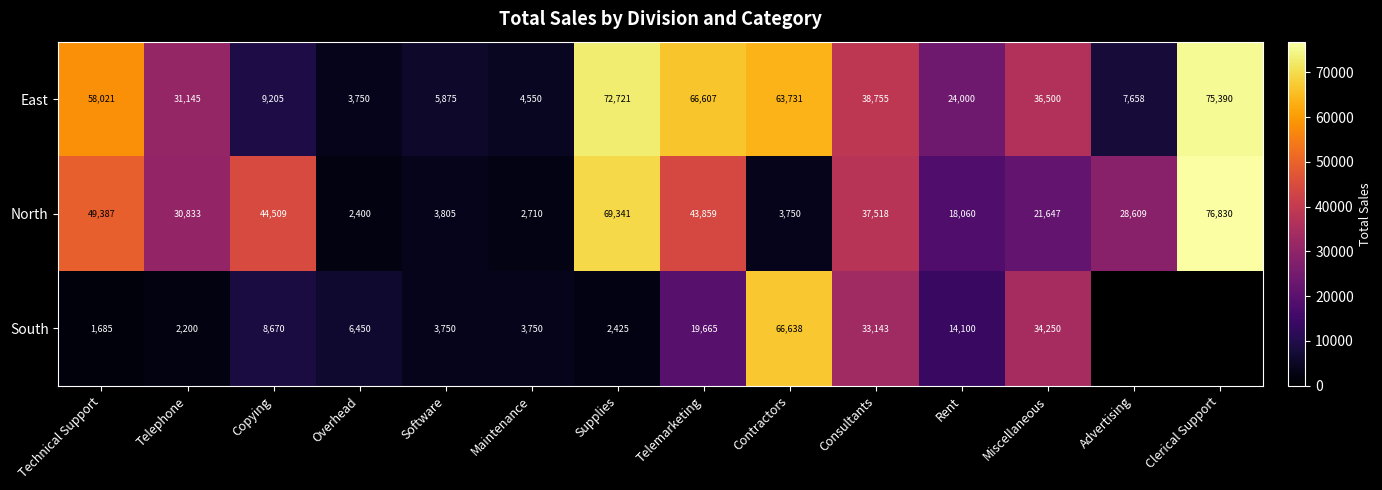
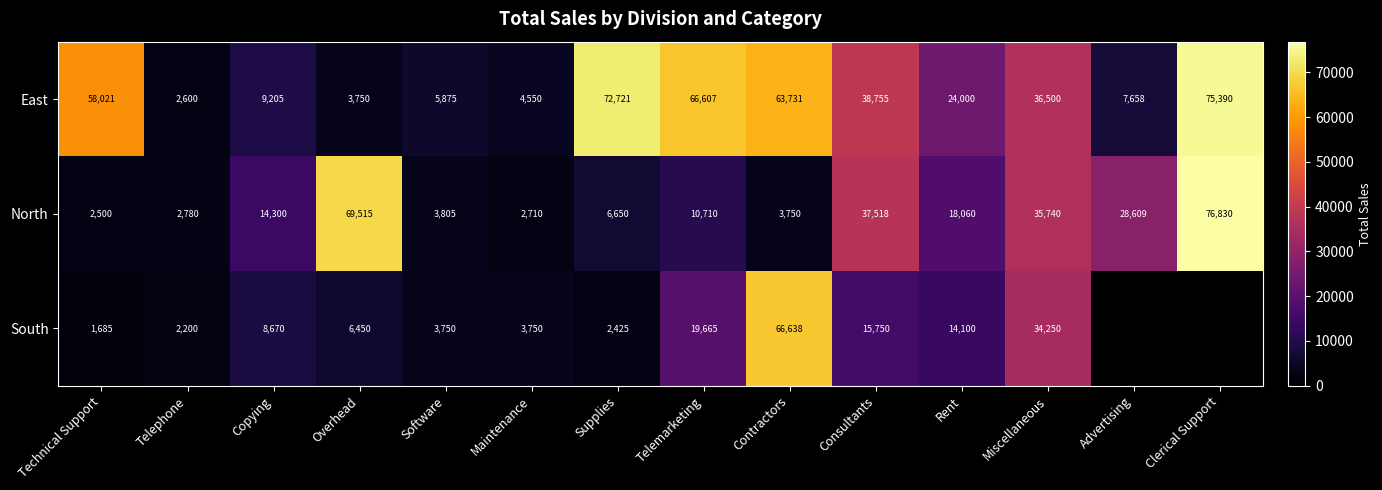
  {
    "East": {
      "Technical Support": "58,021",
-     "Telephone": "31,145",
+     "Telephone": "2,600",
      "Copying": "9,205",
      "Overhead": "3,750",
      "Software": "5,875",
      "Maintenance": "4,550",
      "Supplies": "72,721",
      "Telemarketing": "66,607",
      "Contractors": "63,731",
      "Consultants": "38,755",
      "Rent": "24,000",
      "Miscellaneous": "36,500",
      "Advertising": "7,658",
      "Clerical Support": "75,390"
    },
    "North": {
-     "Technical Support": "49,387",
-     "Telephone": "30,833",
-     "Copying": "44,509",
-     "Overhead": "2,400",
+     "Technical Support": "2,500",
+     "Telephone": "2,780",
+     "Copying": "14,300",
+     "Overhead": "69,515",
      "Software": "3,805",
      "Maintenance": "2,710",
-     "Supplies": "69,341",
-     "Telemarketing": "43,859",
+     "Supplies": "6,650",
+     "Telemarketing": "10,710",
      "Contractors": "3,750",
      "Consultants": "37,518",
      "Rent": "18,060",
-     "Miscellaneous": "21,647",
+     "Miscellaneous": "35,740",
      "Advertising": "28,609",
      "Clerical Support": "76,830"
    },
    "South": {
      "Technical Support": "1,685",
      "Telephone": "2,200",
      "Copying": "8,670",
      "Overhead": "6,450",
      "Software": "3,750",
      "Maintenance": "3,750",
      "Supplies": "2,425",
      "Telemarketing": "19,665",
      "Contractors": "66,638",
-     "Consultants": "33,143",
+     "Consultants": "15,750",
      "Rent": "14,100",
      "Miscellaneous": "34,250"
    }
  }
